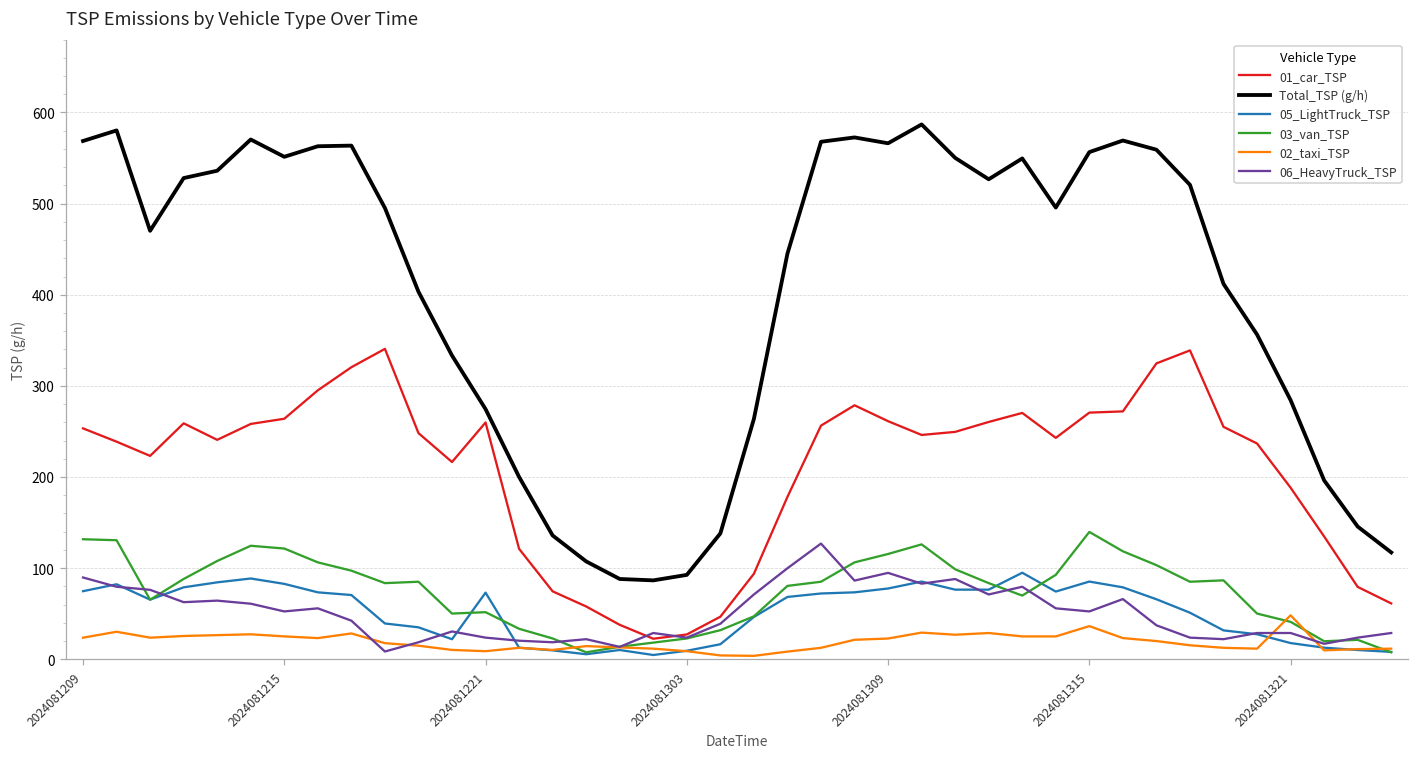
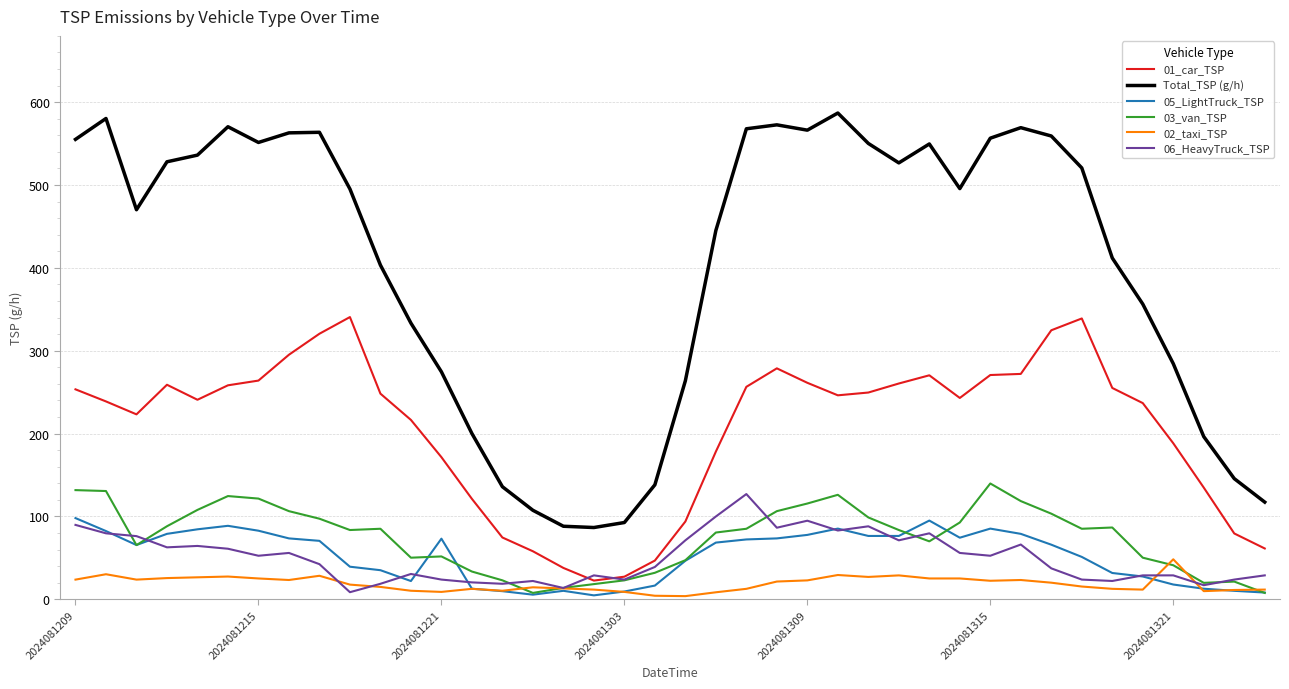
  {
    "01_car_TSP": {
      "2024081209": 250,
      "2024081215": 260,
-     "2024081221": 260,
+     "2024081221": 170,
      "2024081303": 30,
      "2024081309": 260,
      "2024081315": 270,
      "2024081321": 190
    },
    "Total_TSP (g/h)": {
-     "2024081209": 570,
+     "2024081209": 560,
      "2024081215": 550,
      "2024081221": 270,
      "2024081303": 90,
      "2024081309": 570,
      "2024081315": 560,
      "2024081321": 280
    },
    "05_LightTruck_TSP": {
-     "2024081209": 70,
+     "2024081209": 100,
      "2024081215": 80,
      "2024081221": 70,
      "2024081309": 80,
      "2024081315": 90,
      "2024081321": 20
    },
    "03_van_TSP": {
      "2024081209": 130,
      "2024081215": 120,
      "2024081221": 50,
      "2024081309": 120,
      "2024081315": 140,
      "2024081321": 40
    },
    "02_taxi_TSP": {
      "2024081209": 20,
      "2024081215": 30,
      "2024081221": 10,
      "2024081309": 20,
-     "2024081315": 40,
+     "2024081315": 20,
      "2024081321": 50
    },
    "06_HeavyTruck_TSP": {
      "2024081209": 90,
      "2024081215": 50,
      "2024081221": 20,
      "2024081309": 90,
      "2024081315": 50,
      "2024081321": 30
    }
  }
